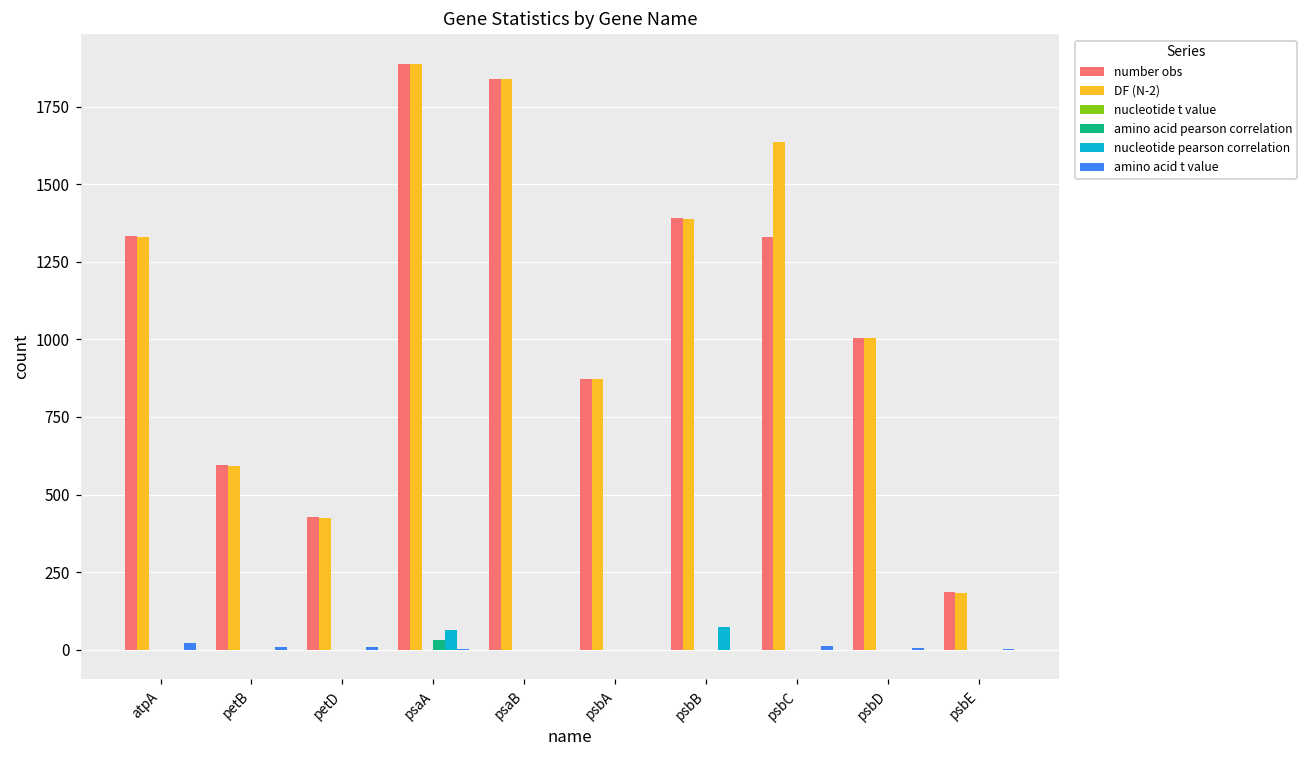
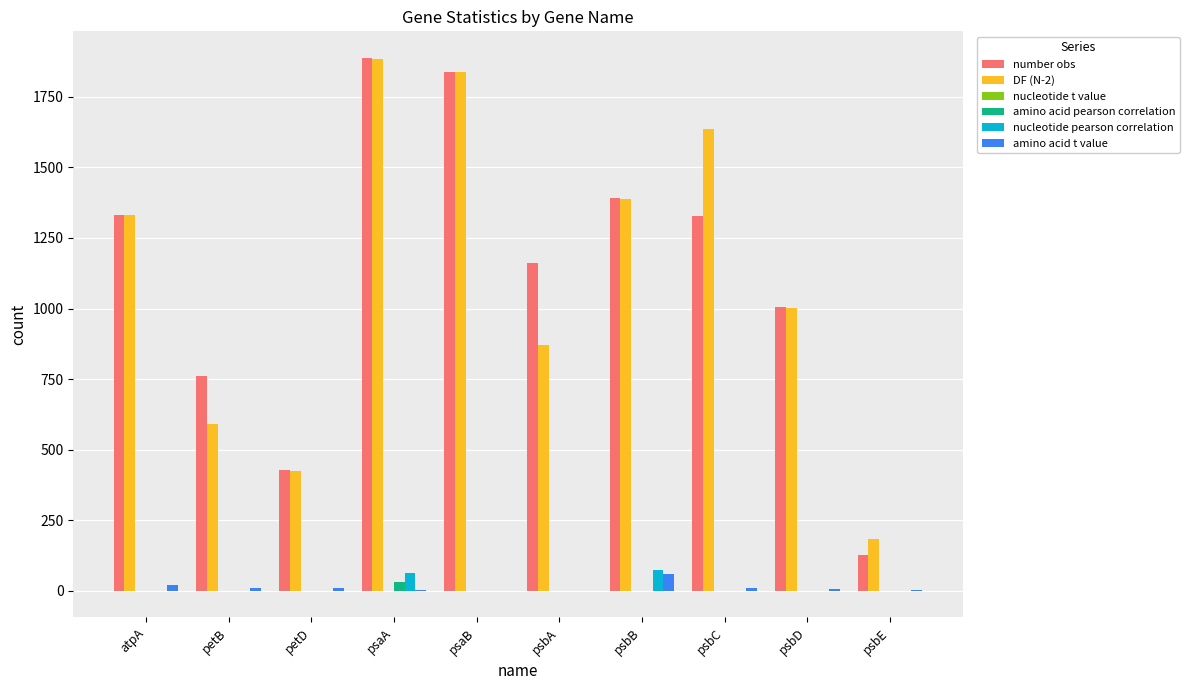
  {
    "number obs": {
      "atpA": 1330,
-     "petB": 590,
+     "petB": 760,
      "petD": 430,
      "psaA": 1890,
      "psaB": 1840,
-     "psbA": 870,
+     "psbA": 1160,
      "psbB": 1390,
      "psbC": 1330,
      "psbD": 1010,
-     "psbE": 190
+     "psbE": 130
    },
    "DF (N-2)": {
      "atpA": 1330,
      "petB": 590,
      "petD": 430,
      "psaA": 1890,
      "psaB": 1840,
      "psbA": 870,
      "psbB": 1390,
      "psbC": 1640,
      "psbD": 1000,
      "psbE": 180
    },
    "nucleotide t value": {
      "psaB": 0,
      "psbA": 0,
      "psbB": 0
    },
    "amino acid pearson correlation": {
      "psaA": 30,
      "psaB": 0,
      "psbA": 0,
      "psbB": 0
    },
    "nucleotide pearson correlation": {
      "psaA": 60,
      "psaB": 0,
      "psbA": 0,
      "psbB": 70
    },
    "amino acid t value": {
      "atpA": 20,
      "petB": 10,
      "psaB": 0,
      "psbA": 0,
-     "psbB": 0,
+     "psbB": 60,
      "psbC": 10
    }
  }
